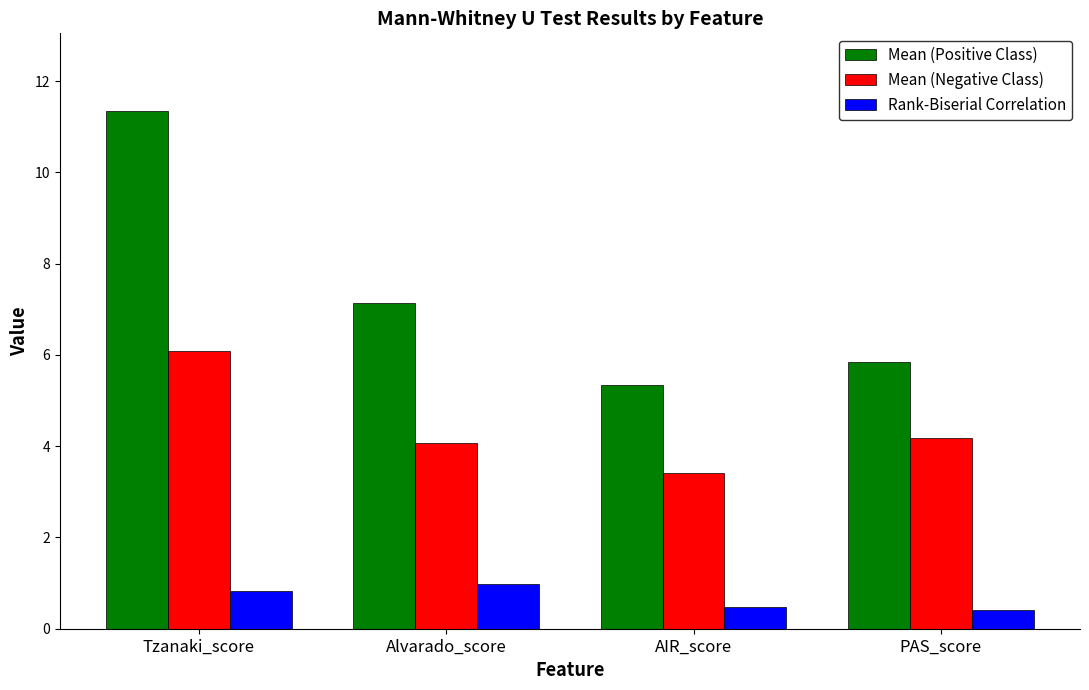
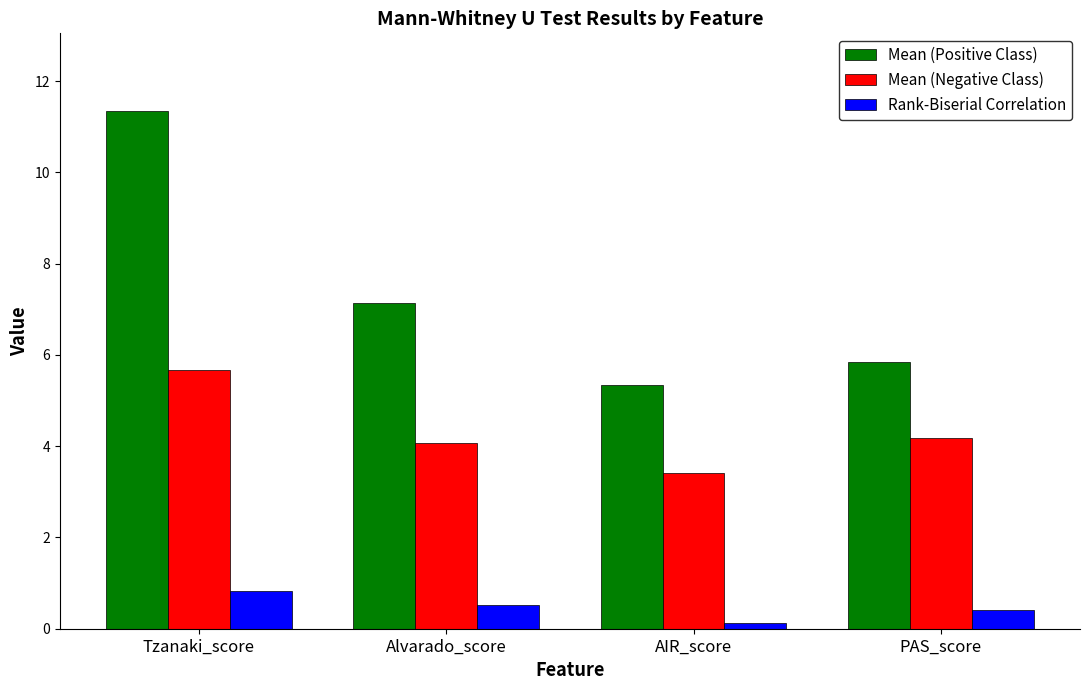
  {
    "Mean (Positive Class)": {
      "Tzanaki_score": 11.3,
      "Alvarado_score": 7.1,
      "AIR_score": 5.3,
      "PAS_score": 5.8
    },
    "Mean (Negative Class)": {
-     "Tzanaki_score": 6.1,
+     "Tzanaki_score": 5.7,
      "Alvarado_score": 4.1,
      "AIR_score": 3.4,
      "PAS_score": 4.2
    },
    "Rank-Biserial Correlation": {
      "Tzanaki_score": 0.8,
-     "Alvarado_score": 1.0,
-     "AIR_score": 0.5,
+     "Alvarado_score": 0.5,
+     "AIR_score": 0.1,
      "PAS_score": 0.4
    }
  }
